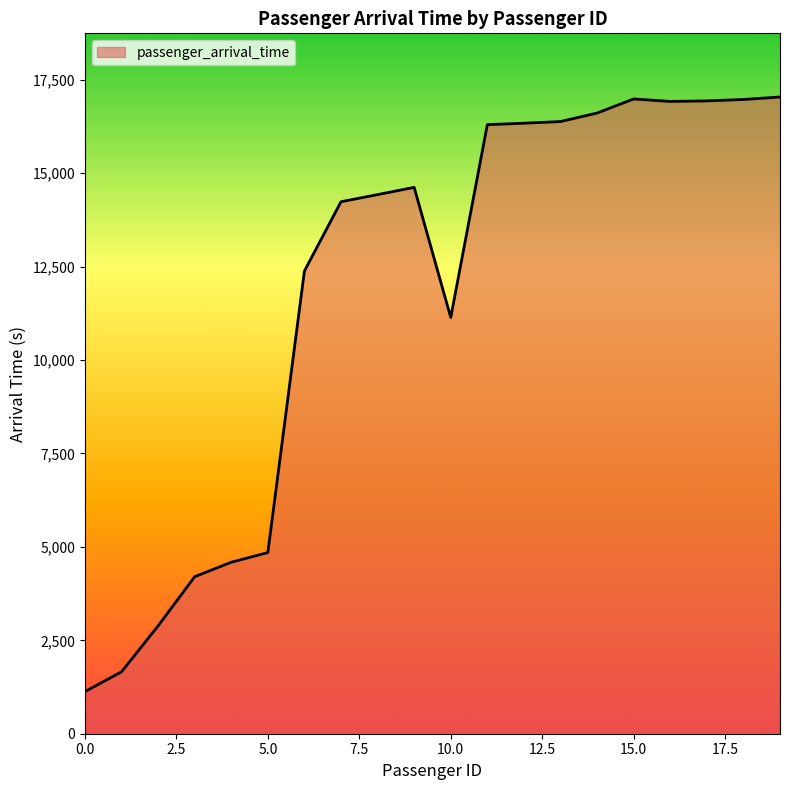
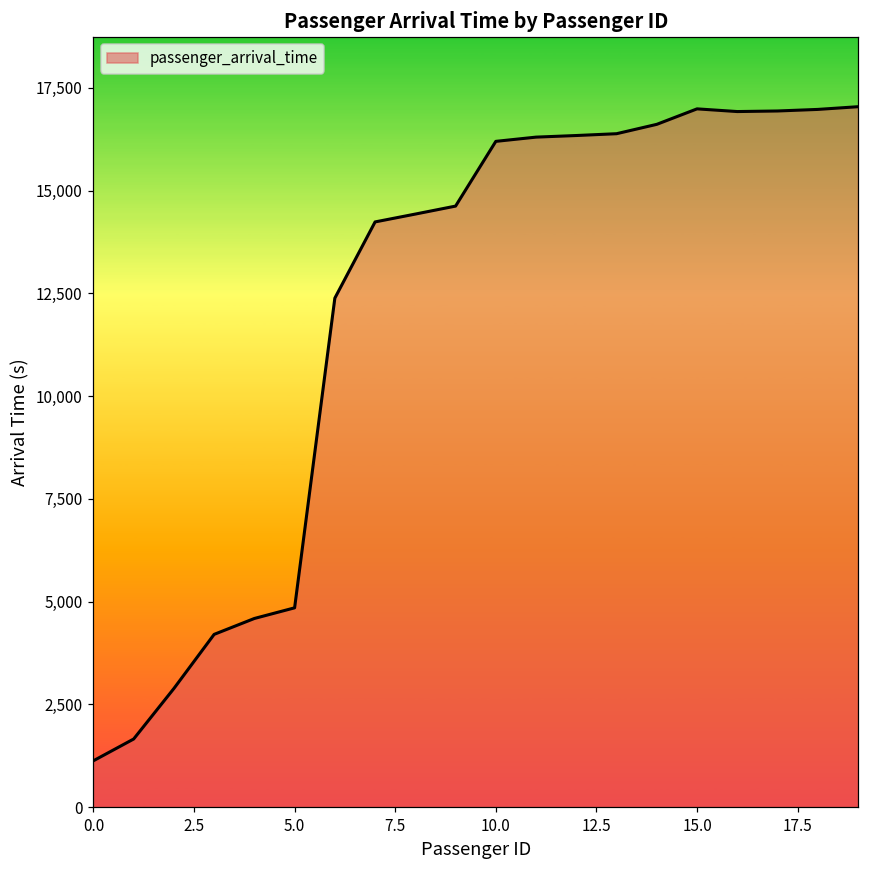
  {
    "0.0": "1,100",
    "5.0": "4,800",
-   "10.0": "11,100",
+   "10.0": "16,200",
    "15.0": "17,000"
  }
